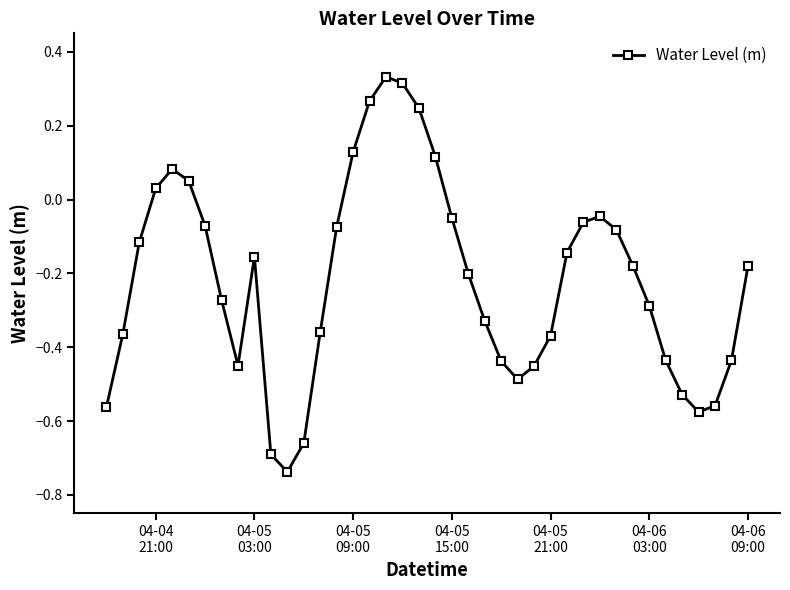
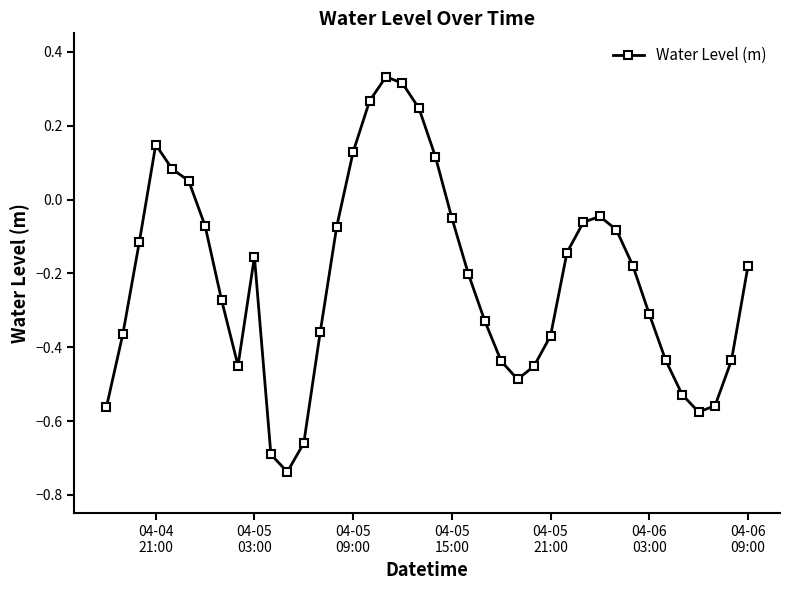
  {
-   "04-04 21:00": 0.03,
+   "04-04 21:00": 0.15,
    "04-05 03:00": -0.16,
    "04-05 09:00": 0.13,
    "04-05 15:00": -0.05,
    "04-05 21:00": -0.37,
-   "04-06 03:00": -0.29,
+   "04-06 03:00": -0.31,
    "04-06 09:00": -0.18
  }
